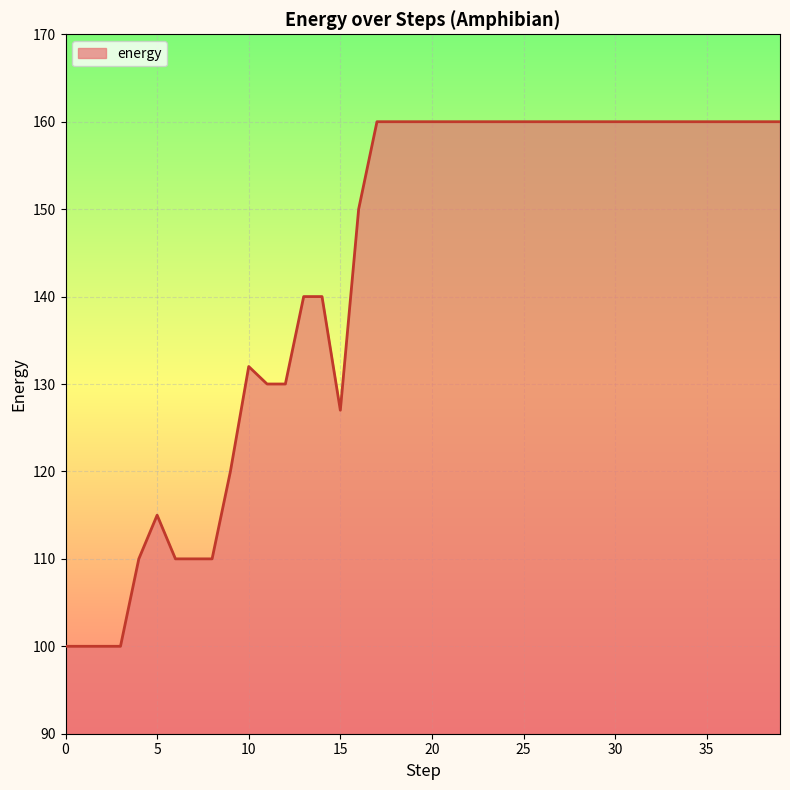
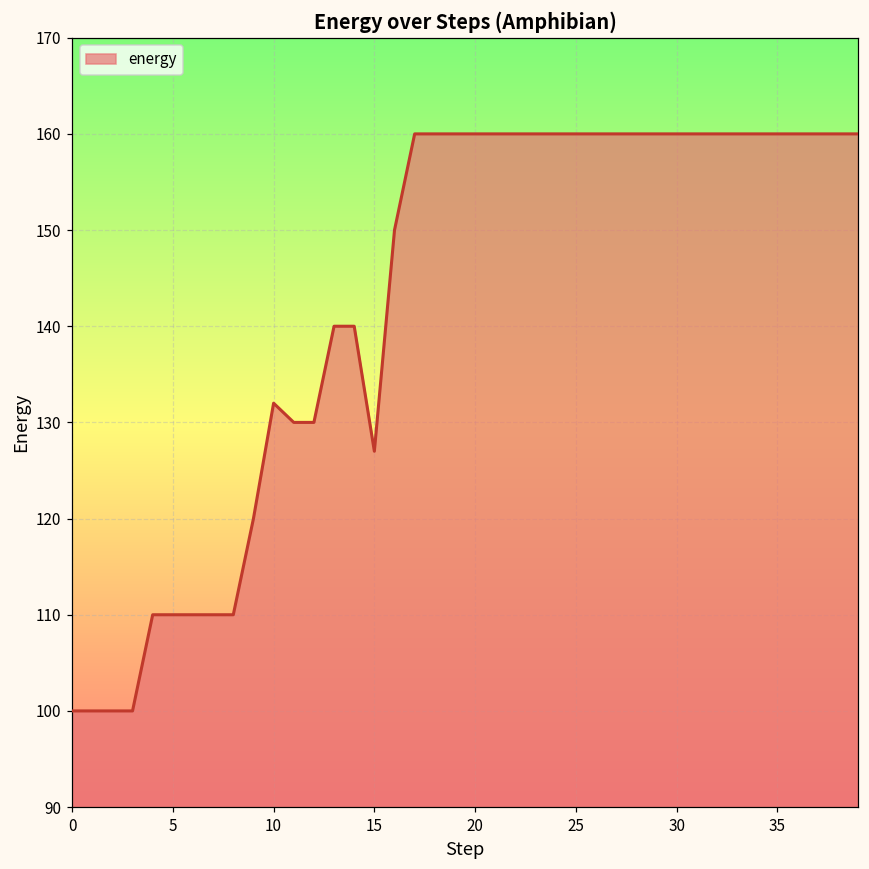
  {
    "0": 100,
-   "5": 115,
+   "5": 110,
    "10": 132,
    "15": 127,
    "20": 160,
    "25": 160,
    "30": 160,
    "35": 160
  }
